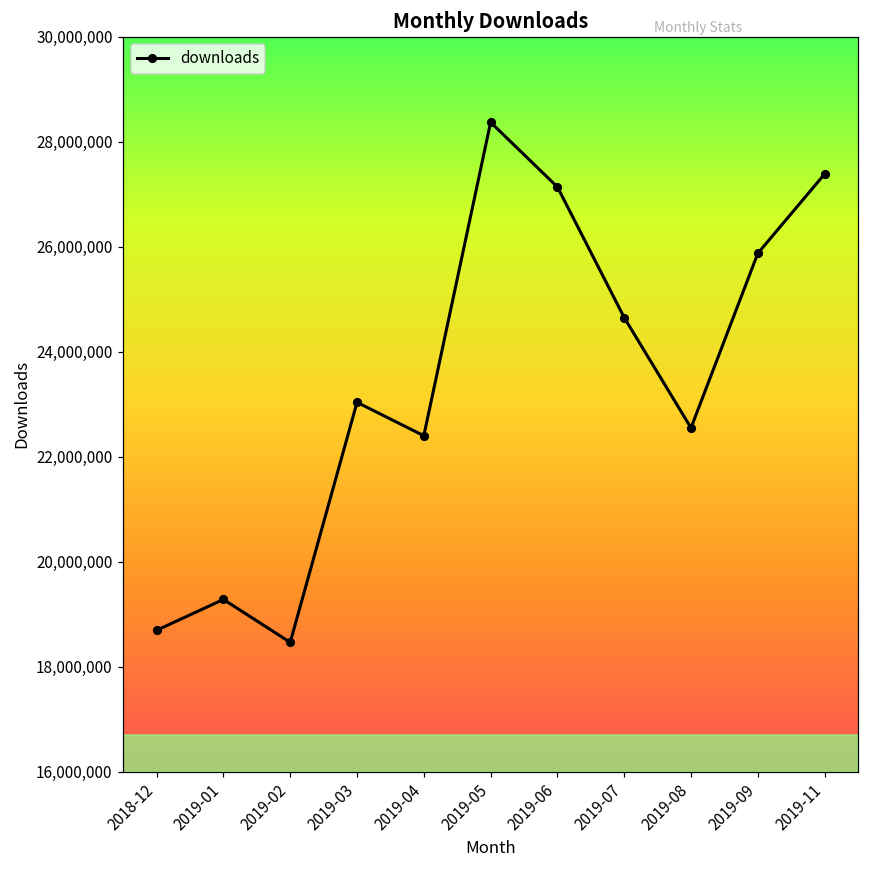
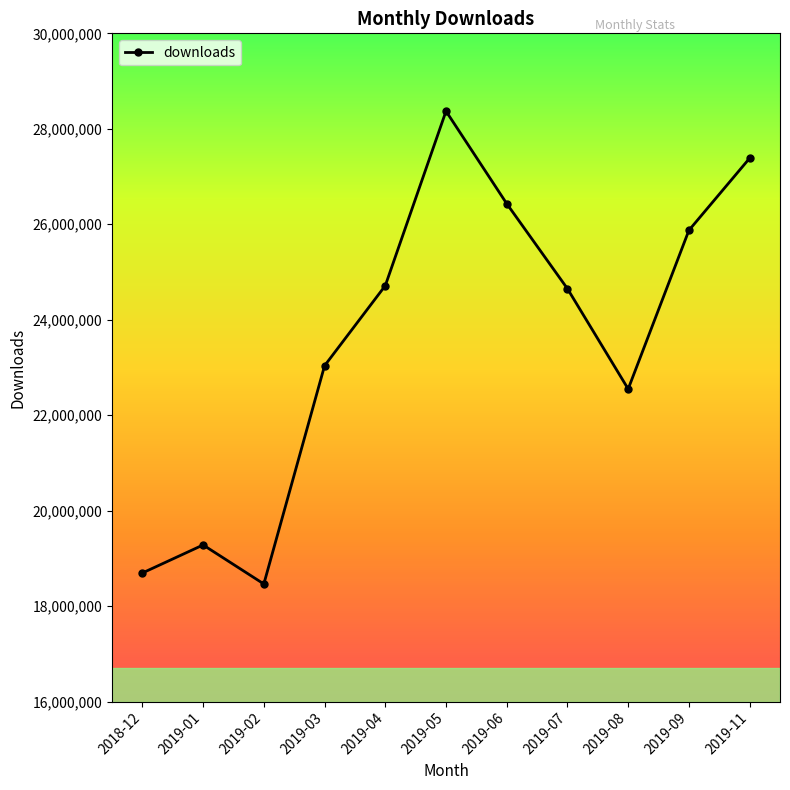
  {
    "2018-12": "18,700,000",
    "2019-01": "19,300,000",
    "2019-02": "18,500,000",
    "2019-03": "23,000,000",
-   "2019-04": "22,400,000",
+   "2019-04": "24,700,000",
    "2019-05": "28,400,000",
-   "2019-06": "27,100,000",
+   "2019-06": "26,400,000",
    "2019-07": "24,600,000",
    "2019-08": "22,500,000",
    "2019-09": "25,900,000",
    "2019-11": "27,400,000"
  }
